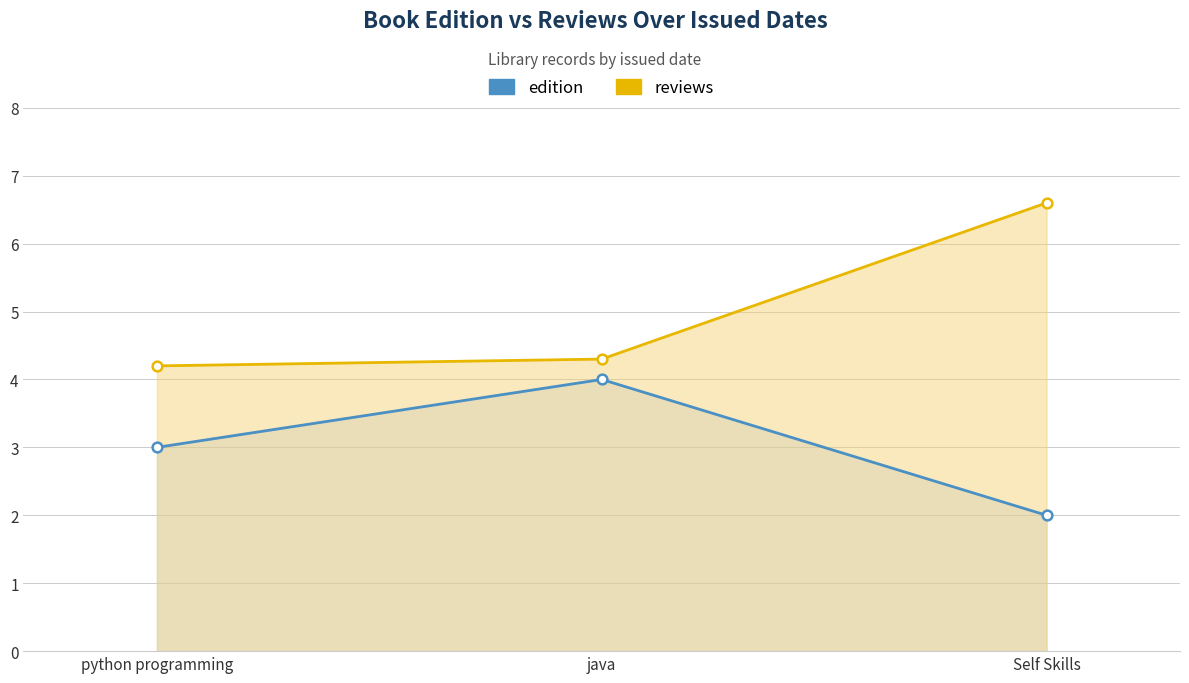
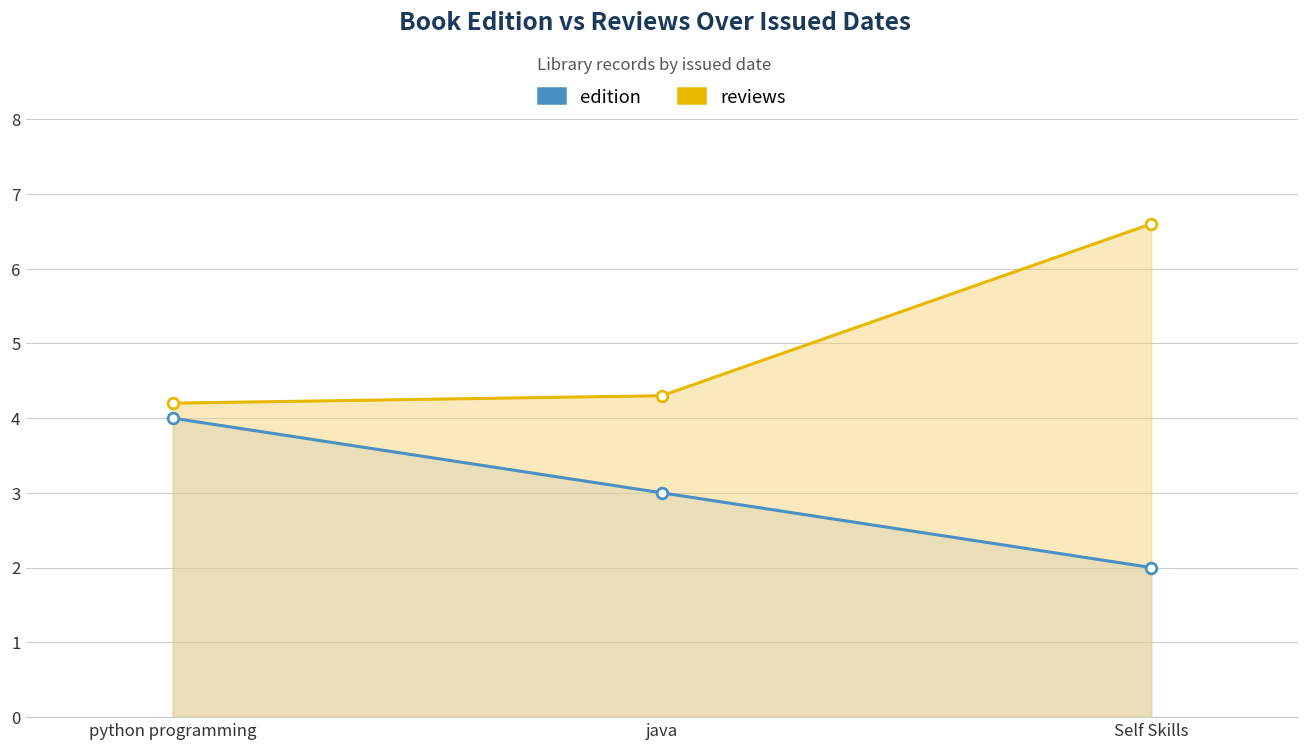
  {
    "edition": {
-     "python programming": 3,
-     "java": 4,
+     "python programming": 4,
+     "java": 3,
      "Self Skills": 2
    },
    "reviews": {
      "python programming": 4.2,
      "java": 4.3,
      "Self Skills": 6.6
    }
  }
